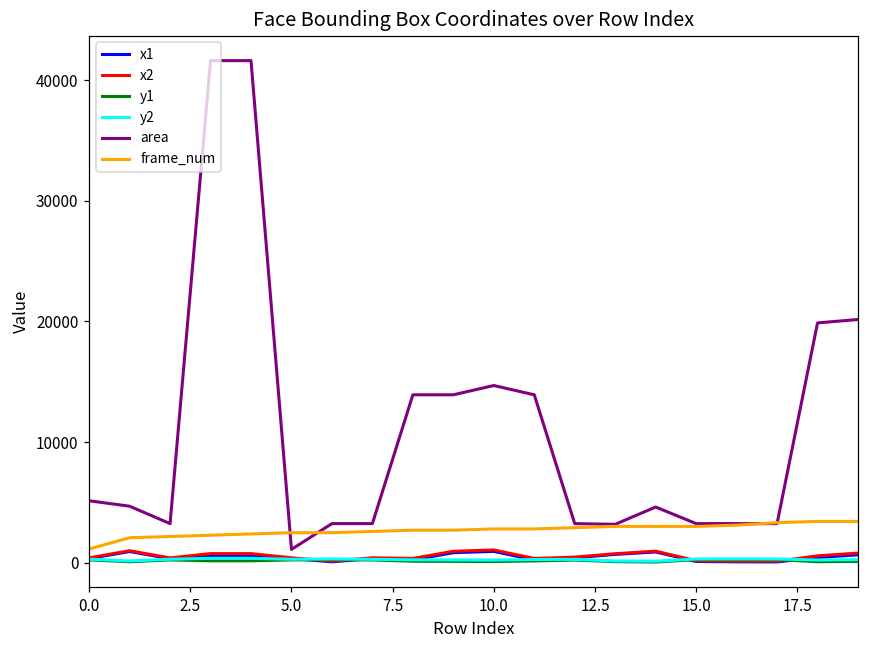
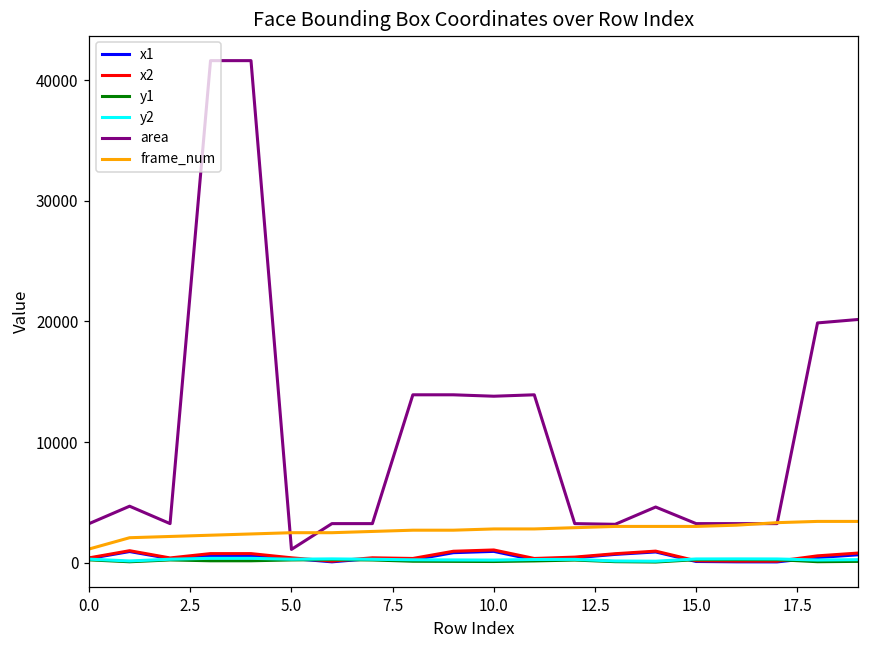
  {
    "area": {
-     "0.0": 5100,
+     "0.0": 3200,
      "5.0": 1100,
-     "10.0": 14700,
+     "10.0": 13800,
      "15.0": 3200
    },
    "frame_num": {
      "0.0": 1100,
      "5.0": 2500,
      "10.0": 2800,
      "15.0": 3000
    }
  }
